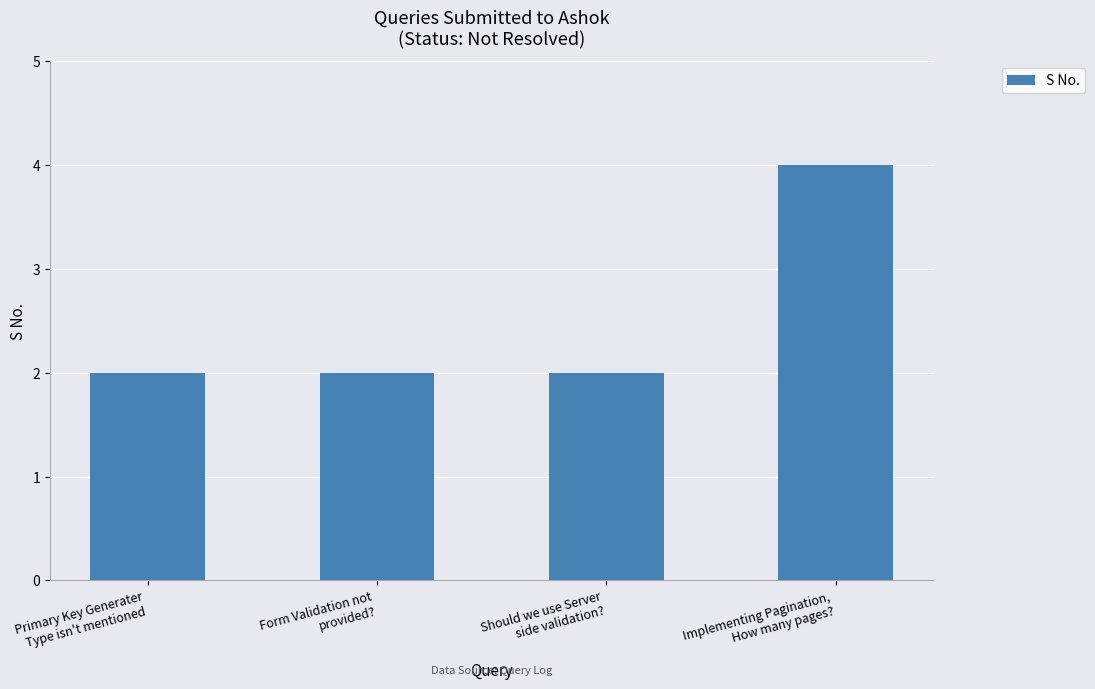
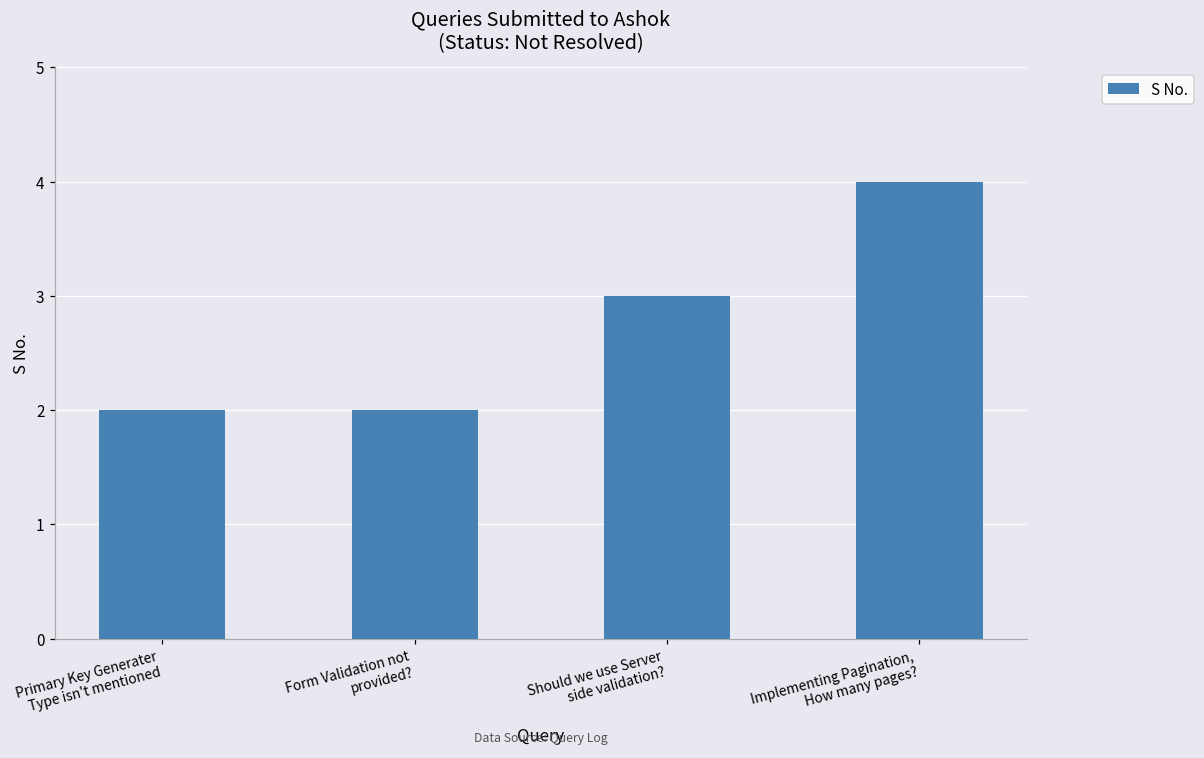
  {
    "Primary Key Generater Type isn't mentioned": 2,
    "Form Validation not provided?": 2,
-   "Should we use Server side validation?": 2,
+   "Should we use Server side validation?": 3,
    "Implementing Pagination, How many pages?": 4
  }
